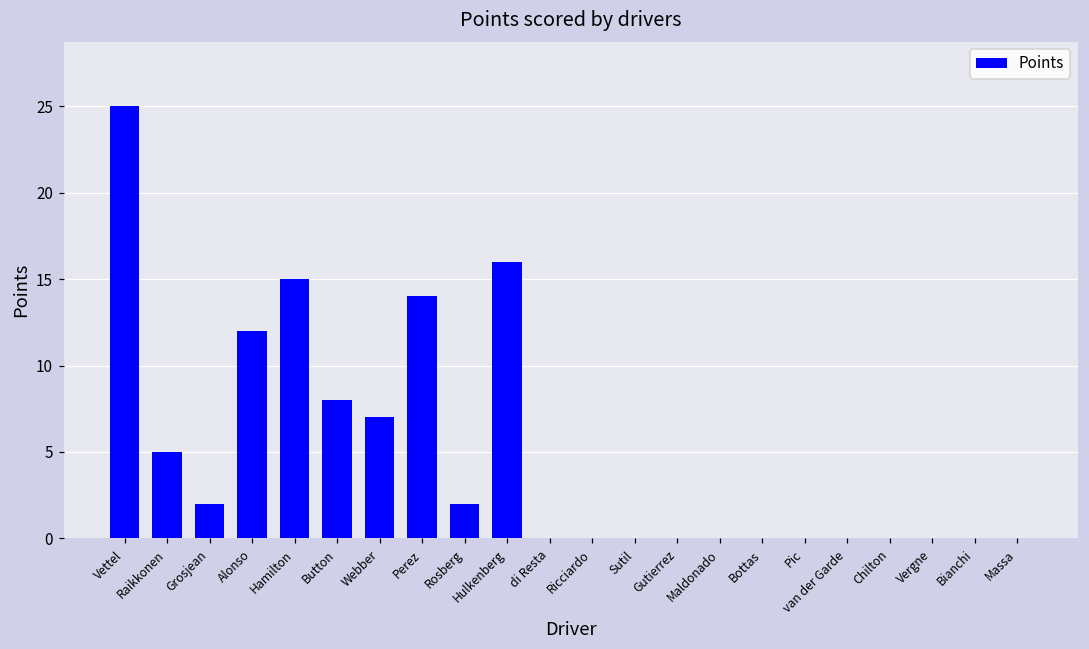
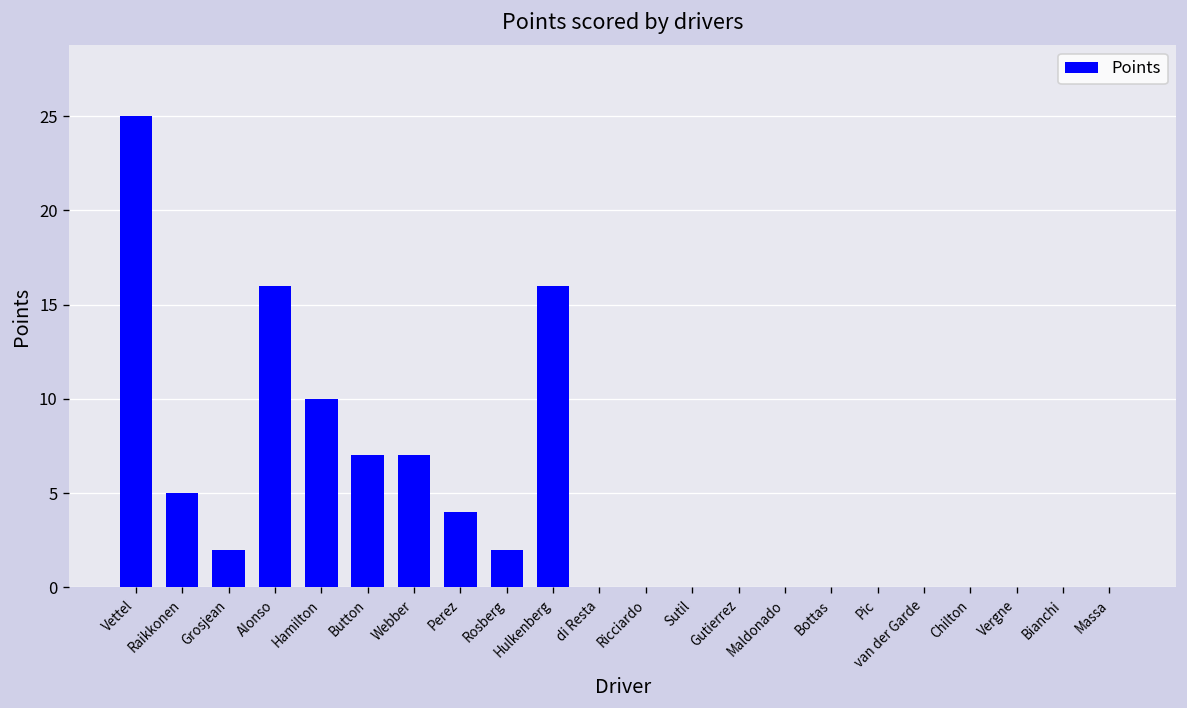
  {
    "Vettel": 25,
    "Raikkonen": 5,
    "Grosjean": 2,
-   "Alonso": 12,
-   "Hamilton": 15,
-   "Button": 8,
+   "Alonso": 16,
+   "Hamilton": 10,
+   "Button": 7,
    "Webber": 7,
-   "Perez": 14,
+   "Perez": 4,
    "Rosberg": 2,
    "Hulkenberg": 16,
    "di Resta": 0,
    "Ricciardo": 0,
    "Sutil": 0,
    "Gutierrez": 0,
    "Maldonado": 0,
    "Bottas": 0,
    "Pic": 0,
    "van der Garde": 0,
    "Chilton": 0,
    "Vergne": 0,
    "Bianchi": 0,
    "Massa": 0
  }
